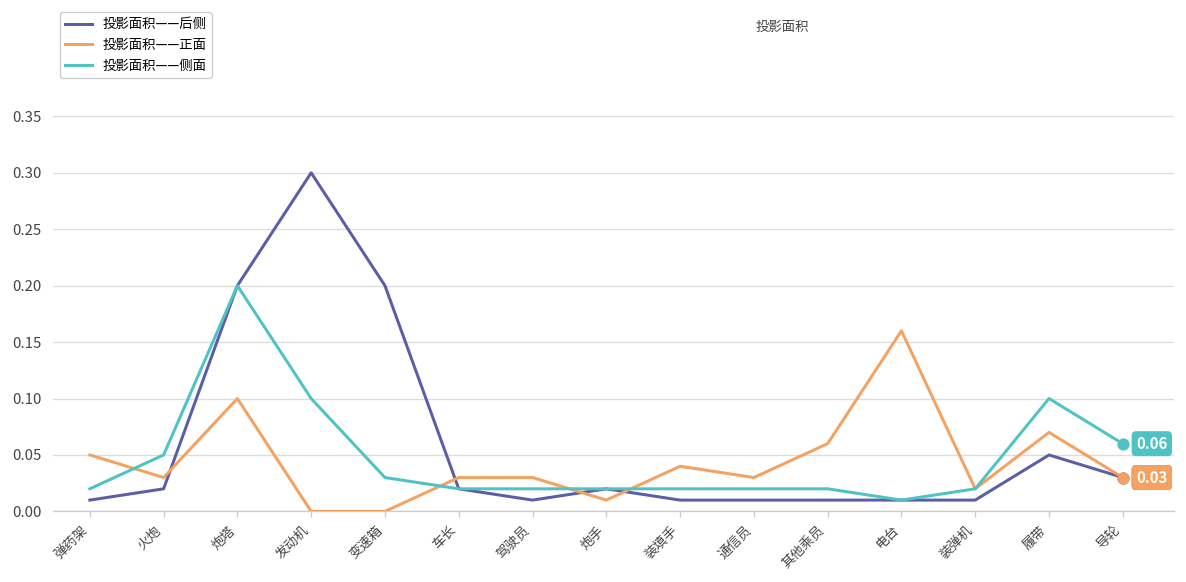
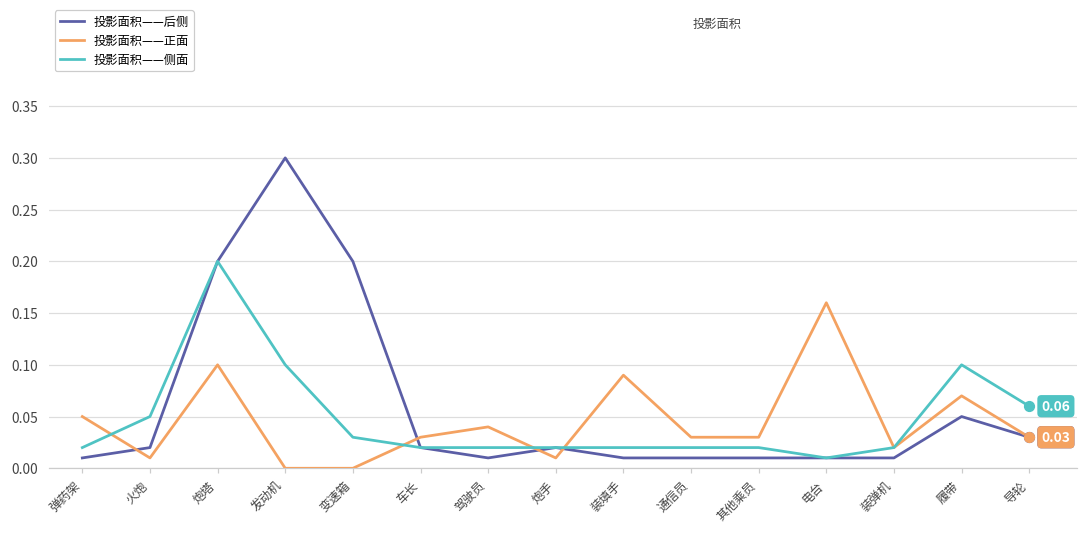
  {
    "投影面积——正面": {
      "弹药架": 0.05,
-     "火炮": 0.03,
+     "火炮": 0.01,
      "炮塔": 0.10,
      "发动机": 0.00,
      "变速箱": 0.00,
      "车长": 0.03,
-     "驾驶员": 0.03,
+     "驾驶员": 0.04,
      "炮手": 0.01,
-     "装填手": 0.04,
+     "装填手": 0.09,
      "通信员": 0.03,
-     "其他乘员": 0.06,
+     "其他乘员": 0.03,
      "电台": 0.16,
      "履带": 0.07
    }
  }
